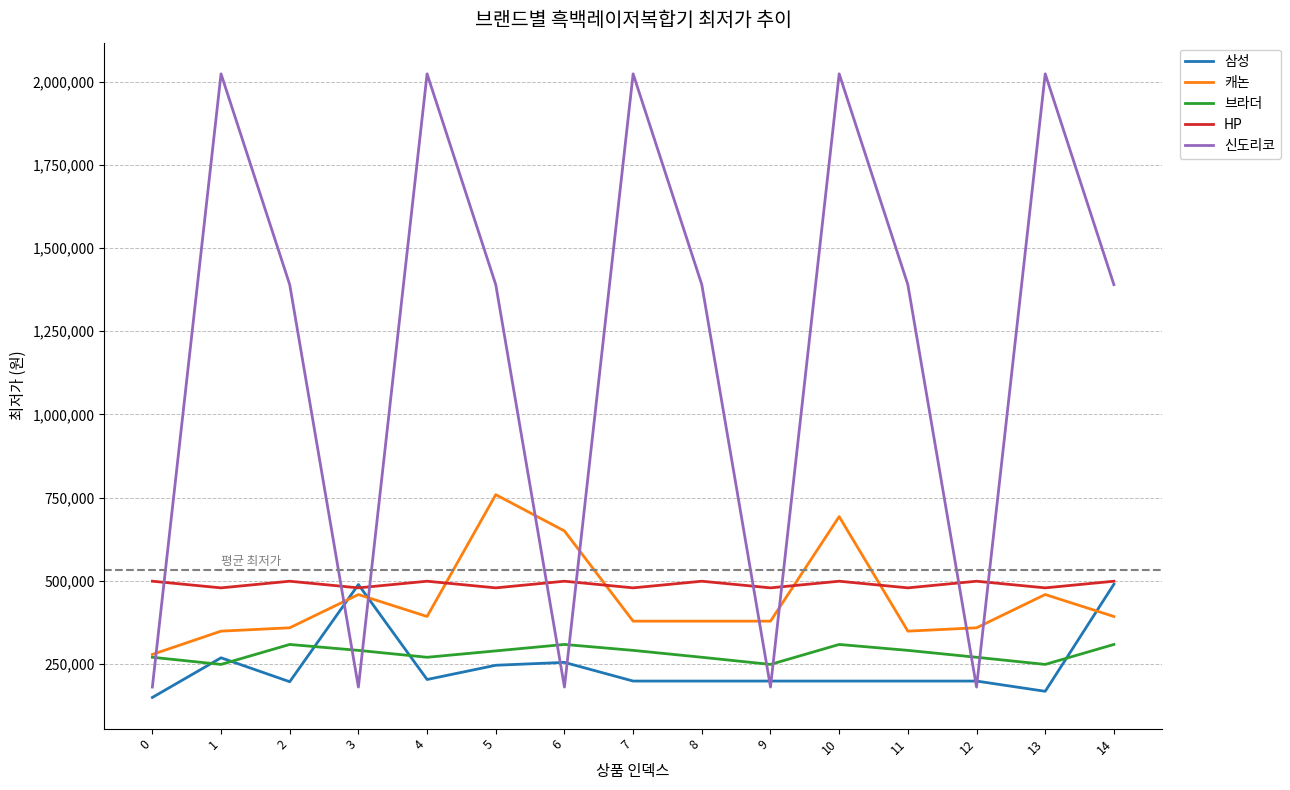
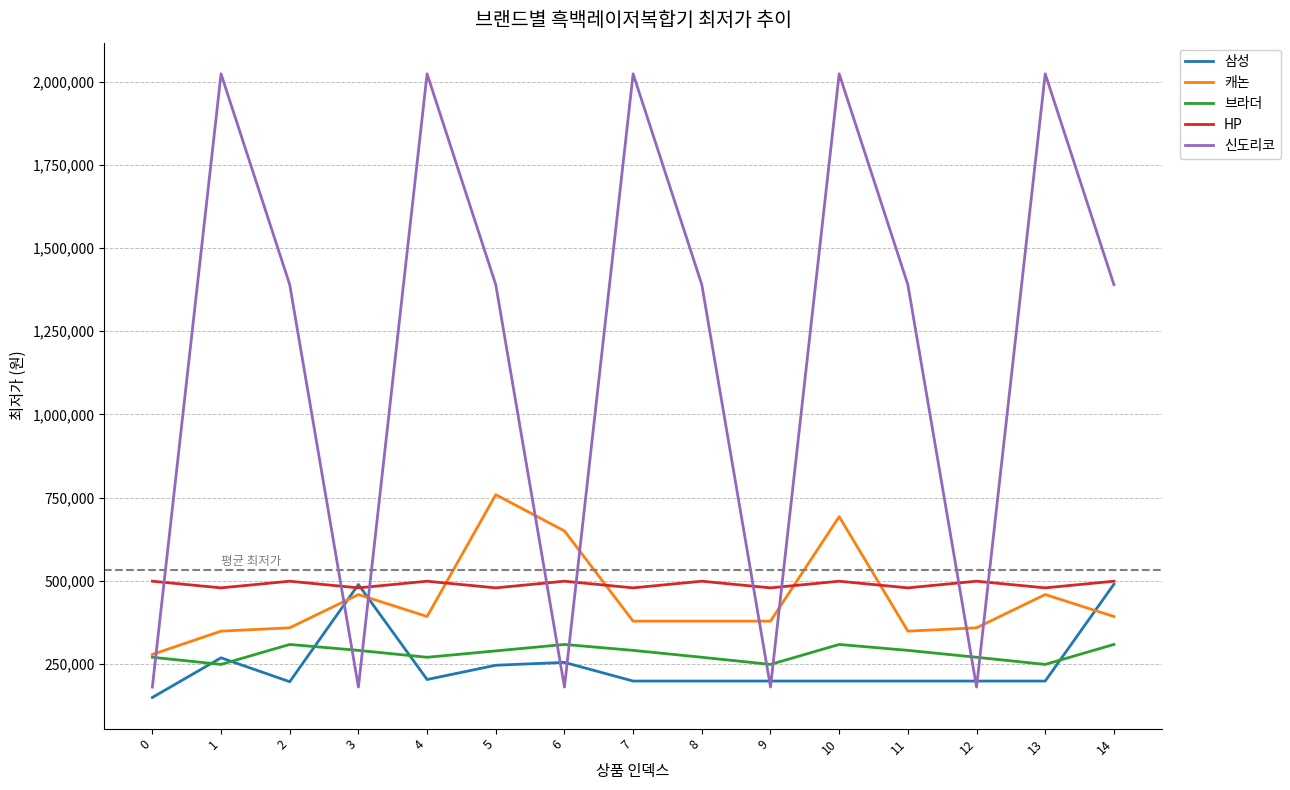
  {
    "삼성": {
      "0": "150,000",
      "1": "270,000",
      "2": "200,000",
      "3": "490,000",
      "4": "200,000",
      "5": "250,000",
      "6": "260,000",
      "7": "200,000",
      "8": "200,000",
      "9": "200,000",
      "10": "200,000",
      "11": "200,000",
      "12": "200,000",
-     "13": "170,000",
+     "13": "200,000",
      "14": "490,000"
    },
    "캐논": {
      "0": "280,000",
      "1": "350,000",
      "2": "360,000",
      "3": "460,000",
      "4": "390,000",
      "5": "760,000",
      "6": "650,000",
      "7": "380,000",
      "8": "380,000",
      "9": "380,000",
      "10": "690,000",
      "11": "350,000",
      "12": "360,000",
      "13": "460,000",
      "14": "390,000"
    },
    "브라더": {
      "0": "270,000",
      "1": "250,000",
      "2": "310,000",
      "3": "290,000",
      "4": "270,000",
      "5": "290,000",
      "6": "310,000",
      "7": "290,000",
      "8": "270,000",
      "9": "250,000",
      "10": "310,000",
      "11": "290,000",
      "12": "270,000",
      "13": "250,000",
      "14": "310,000"
    },
    "HP": {
      "0": "500,000",
      "1": "480,000",
      "2": "500,000",
      "3": "480,000",
      "4": "500,000",
      "5": "480,000",
      "6": "500,000",
      "7": "480,000",
      "8": "500,000",
      "9": "480,000",
      "10": "500,000",
      "11": "480,000",
      "12": "500,000",
      "13": "480,000",
      "14": "500,000"
    },
    "신도리코": {
      "0": "180,000",
      "1": "2,020,000",
      "2": "1,390,000",
      "3": "180,000",
      "4": "2,020,000",
      "5": "1,390,000",
      "6": "180,000",
      "7": "2,020,000",
      "8": "1,390,000",
      "9": "180,000",
      "10": "2,020,000",
      "11": "1,390,000",
      "12": "180,000",
      "13": "2,020,000",
      "14": "1,390,000"
    }
  }
